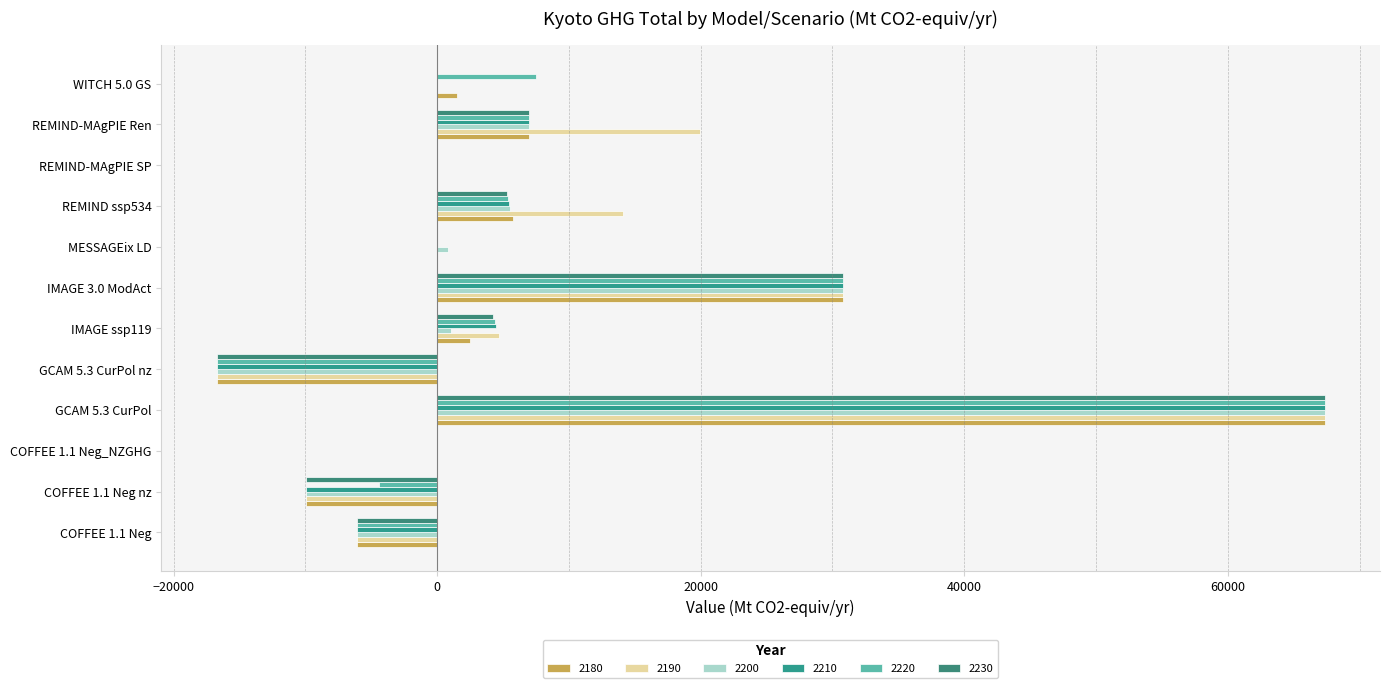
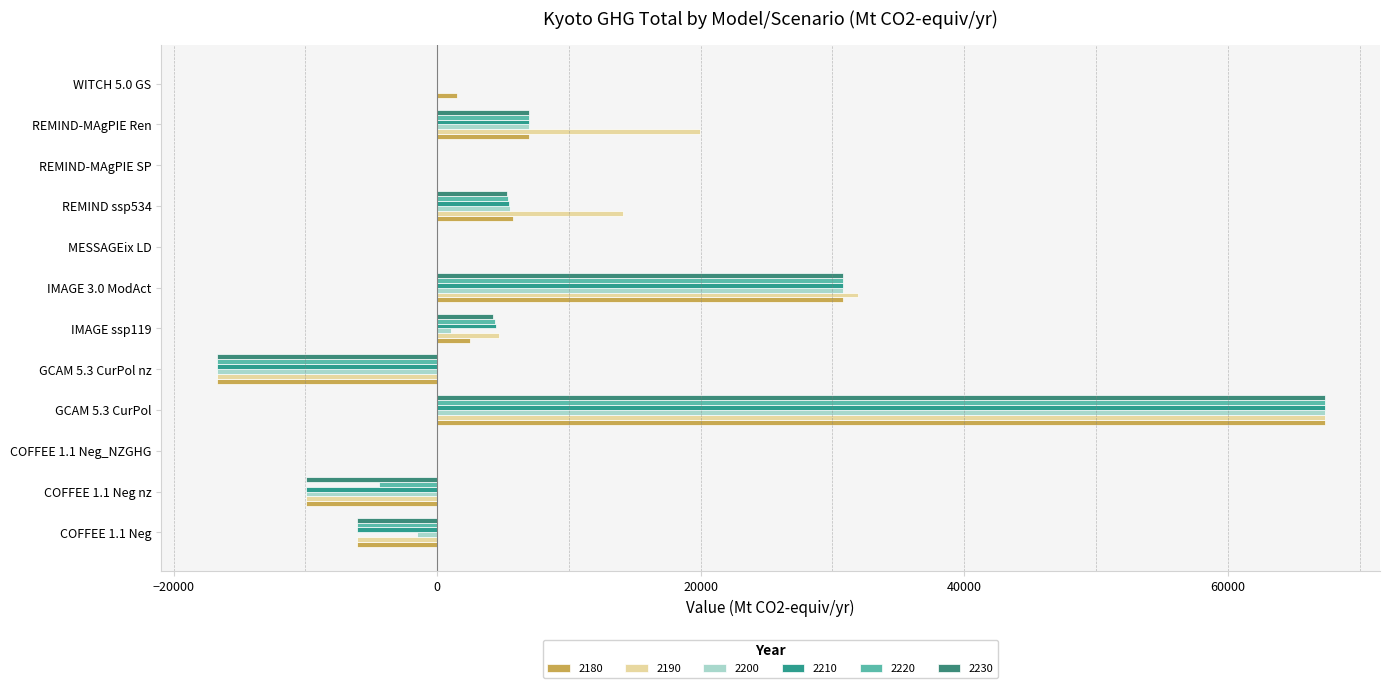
  {
    "2180": {
      "WITCH 5.0 GS": 1500,
      "REMIND-MAgPIE Ren": 6900,
      "REMIND-MAgPIE SP": 0,
      "REMIND ssp534": 5700,
      "MESSAGEix LD": 0,
      "IMAGE 3.0 ModAct": 30800,
      "IMAGE ssp119": 2500,
      "GCAM 5.3 CurPol nz": -16700,
      "GCAM 5.3 CurPol": 67300,
      "COFFEE 1.1 Neg nz": -9900,
      "COFFEE 1.1 Neg": -6100
    },
    "2190": {
      "WITCH 5.0 GS": 0,
      "REMIND-MAgPIE Ren": 20000,
      "REMIND-MAgPIE SP": 0,
      "REMIND ssp534": 14100,
      "MESSAGEix LD": 0,
-     "IMAGE 3.0 ModAct": 30800,
+     "IMAGE 3.0 ModAct": 31900,
      "IMAGE ssp119": 4700,
      "GCAM 5.3 CurPol nz": -16700,
      "GCAM 5.3 CurPol": 67300,
      "COFFEE 1.1 Neg nz": -9900,
      "COFFEE 1.1 Neg": -6100
    },
    "2200": {
      "WITCH 5.0 GS": 0,
      "REMIND-MAgPIE Ren": 6900,
      "REMIND-MAgPIE SP": 0,
      "REMIND ssp534": 5600,
-     "MESSAGEix LD": 800,
+     "MESSAGEix LD": 0,
      "IMAGE 3.0 ModAct": 30800,
      "IMAGE ssp119": 1100,
      "GCAM 5.3 CurPol nz": -16700,
      "GCAM 5.3 CurPol": 67300,
      "COFFEE 1.1 Neg nz": -9900,
-     "COFFEE 1.1 Neg": -6100
+     "COFFEE 1.1 Neg": -1500
    },
    "2220": {
-     "WITCH 5.0 GS": 7500,
+     "WITCH 5.0 GS": 0,
      "REMIND-MAgPIE Ren": 6900,
      "REMIND-MAgPIE SP": 0,
      "REMIND ssp534": 5400,
      "MESSAGEix LD": 0,
      "IMAGE 3.0 ModAct": 30800,
      "IMAGE ssp119": 4400,
      "GCAM 5.3 CurPol nz": -16700,
      "GCAM 5.3 CurPol": 67300,
      "COFFEE 1.1 Neg nz": -4400,
      "COFFEE 1.1 Neg": -6100
    }
  }
